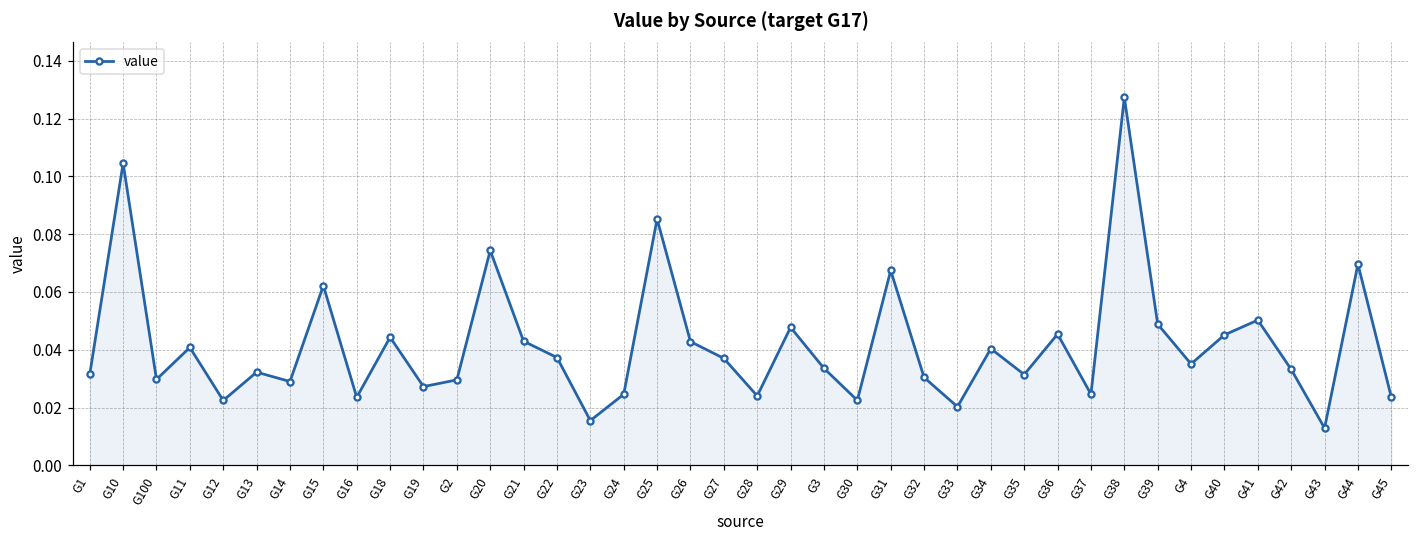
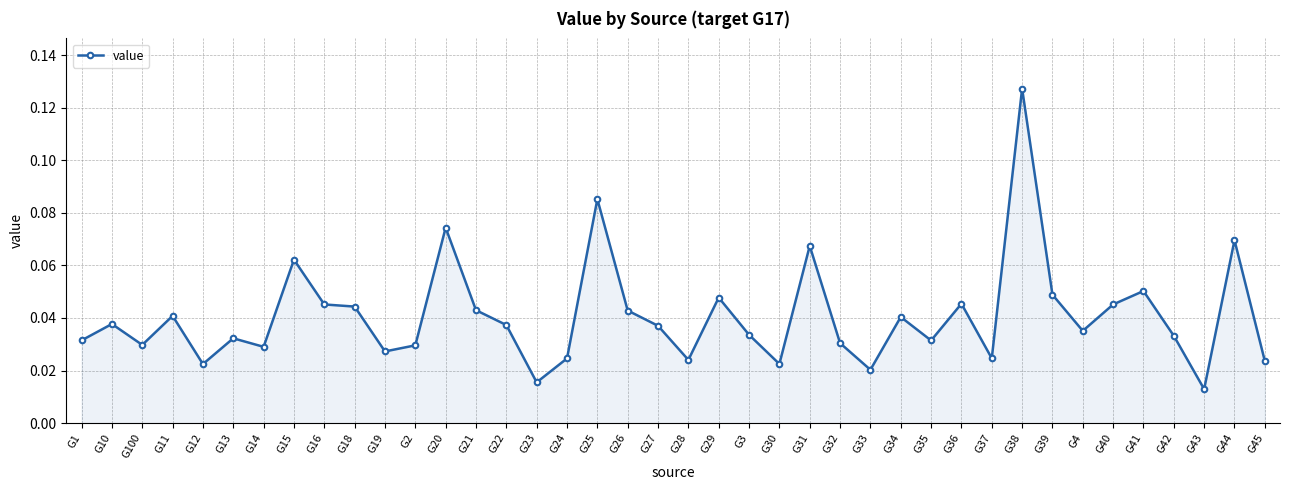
  {
    "G1": 0.031,
-   "G10": 0.105,
+   "G10": 0.038,
    "G100": 0.030,
    "G11": 0.041,
    "G12": 0.022,
    "G13": 0.032,
    "G14": 0.029,
    "G15": 0.062,
-   "G16": 0.024,
+   "G16": 0.045,
    "G18": 0.044,
    "G19": 0.027,
    "G2": 0.030,
    "G20": 0.074,
    "G21": 0.043,
    "G22": 0.037,
    "G23": 0.016,
    "G24": 0.025,
    "G25": 0.085,
    "G26": 0.043,
    "G27": 0.037,
    "G28": 0.024,
    "G29": 0.048,
    "G3": 0.034,
    "G30": 0.023,
    "G31": 0.067,
    "G32": 0.030,
    "G33": 0.020,
    "G34": 0.040,
    "G35": 0.031,
    "G36": 0.045,
    "G37": 0.025,
    "G38": 0.127,
    "G39": 0.049,
    "G4": 0.035,
    "G40": 0.045,
    "G41": 0.050,
    "G42": 0.033,
    "G43": 0.013,
    "G44": 0.070,
    "G45": 0.024
  }
